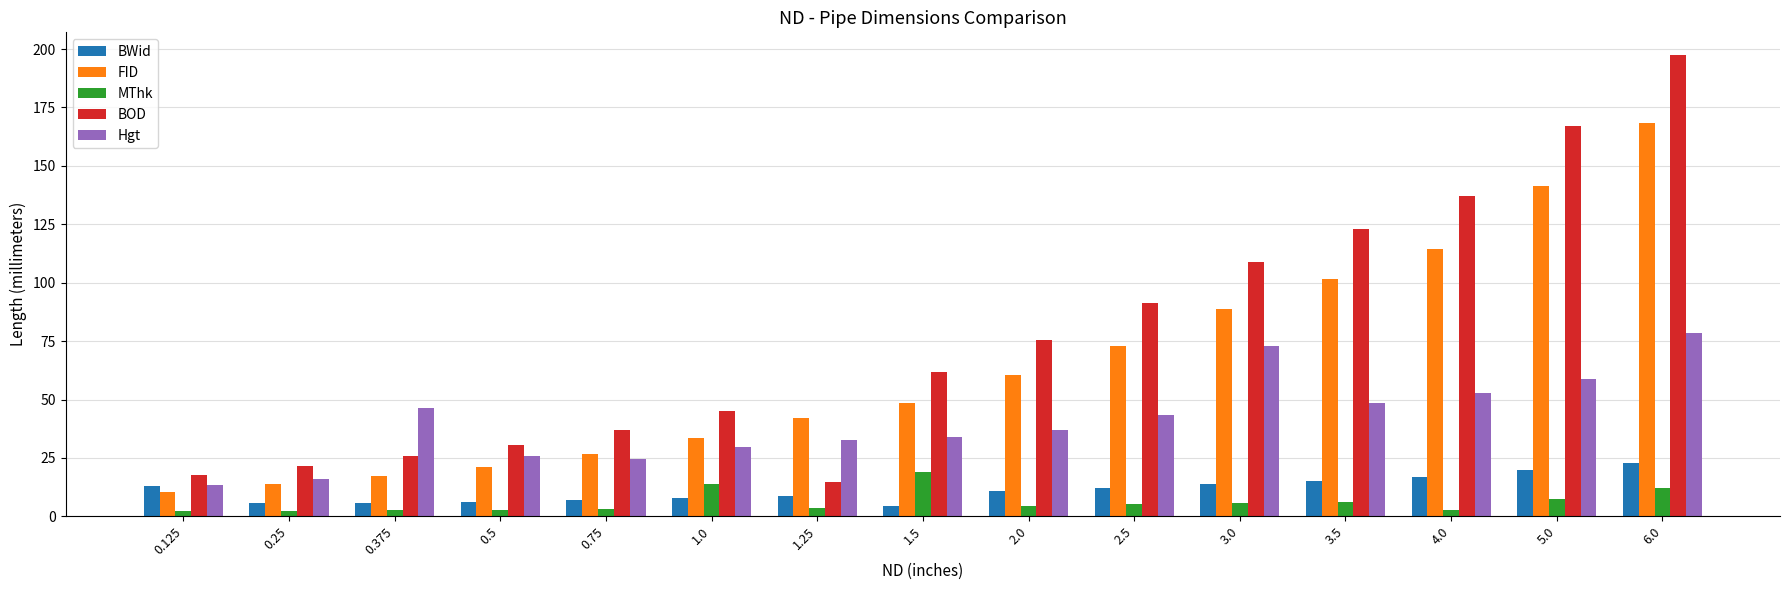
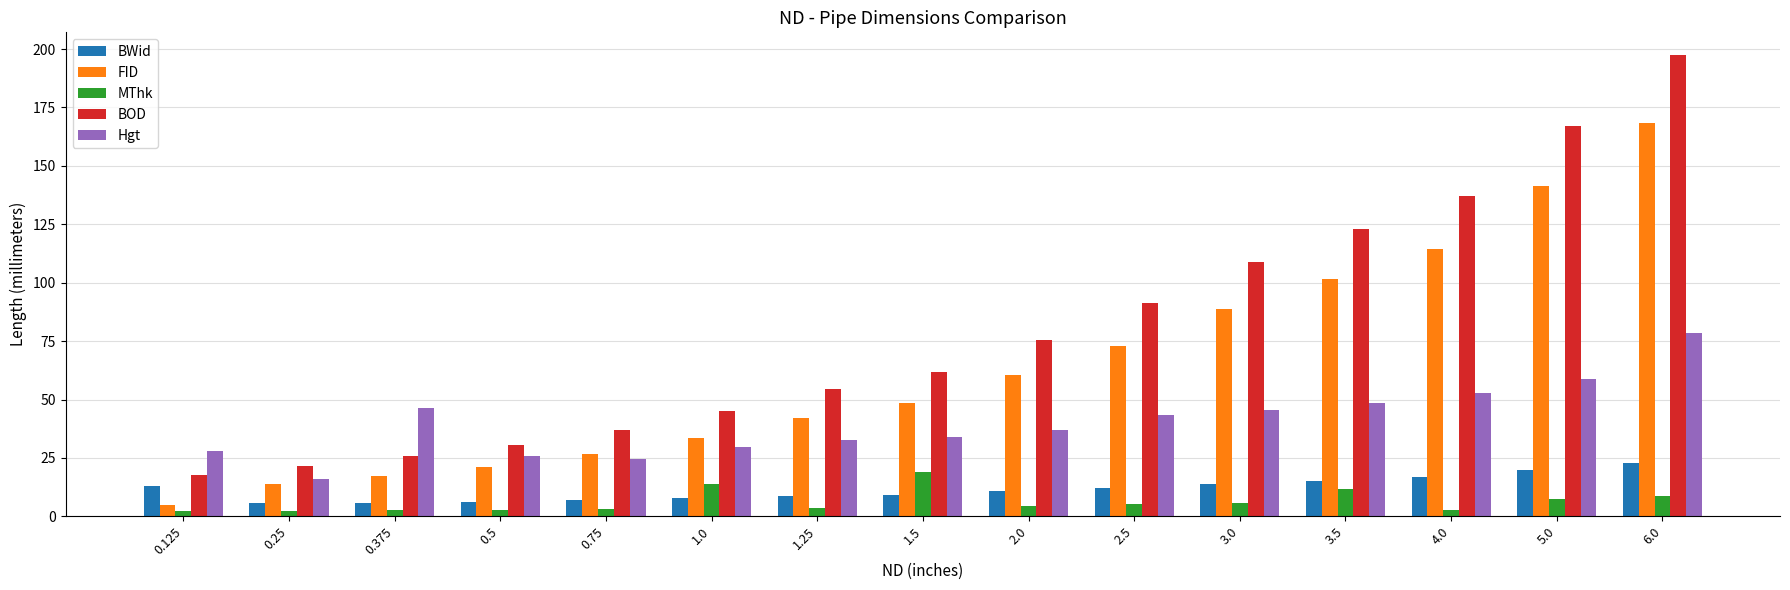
  {
    "BWid": {
      "0.125": 13,
      "0.25": 6,
      "0.375": 6,
      "0.5": 6,
      "0.75": 7,
      "1.0": 8,
      "1.25": 9,
-     "1.5": 4,
+     "1.5": 9,
      "2.0": 11,
      "2.5": 12,
      "3.0": 14,
      "3.5": 15,
      "4.0": 17,
      "5.0": 20,
      "6.0": 23
    },
    "FID": {
-     "0.125": 10,
+     "0.125": 5,
      "0.25": 14,
      "0.375": 17,
      "0.5": 21,
      "0.75": 27,
      "1.0": 33,
      "1.25": 42,
      "1.5": 48,
      "2.0": 60,
      "2.5": 73,
      "3.0": 89,
      "3.5": 102,
      "4.0": 114,
      "5.0": 141,
      "6.0": 168
    },
    "MThk": {
      "0.125": 2,
      "0.25": 2,
      "0.375": 3,
      "0.5": 3,
      "0.75": 3,
      "1.0": 14,
      "1.25": 4,
      "1.5": 19,
      "2.0": 4,
      "2.5": 5,
      "3.0": 6,
-     "3.5": 6,
+     "3.5": 12,
      "4.0": 3,
      "5.0": 8,
-     "6.0": 12
+     "6.0": 9
    },
    "BOD": {
      "0.125": 18,
      "0.25": 21,
      "0.375": 26,
      "0.5": 30,
      "0.75": 37,
      "1.0": 45,
-     "1.25": 15,
+     "1.25": 55,
      "1.5": 62,
      "2.0": 75,
      "2.5": 91,
      "3.0": 109,
      "3.5": 123,
      "4.0": 137,
      "5.0": 167,
      "6.0": 197
    },
    "Hgt": {
-     "0.125": 14,
+     "0.125": 28,
      "0.25": 16,
      "0.375": 46,
      "0.5": 26,
      "0.75": 25,
      "1.0": 30,
      "1.25": 33,
      "1.5": 34,
      "2.0": 37,
      "2.5": 43,
-     "3.0": 73,
+     "3.0": 46,
      "3.5": 48,
      "4.0": 53,
      "5.0": 59,
      "6.0": 79
    }
  }
